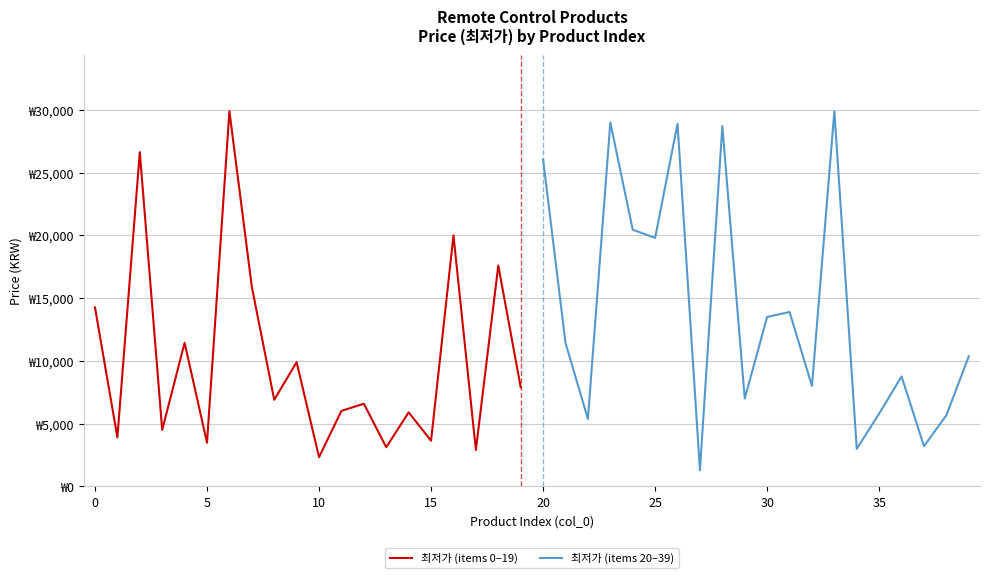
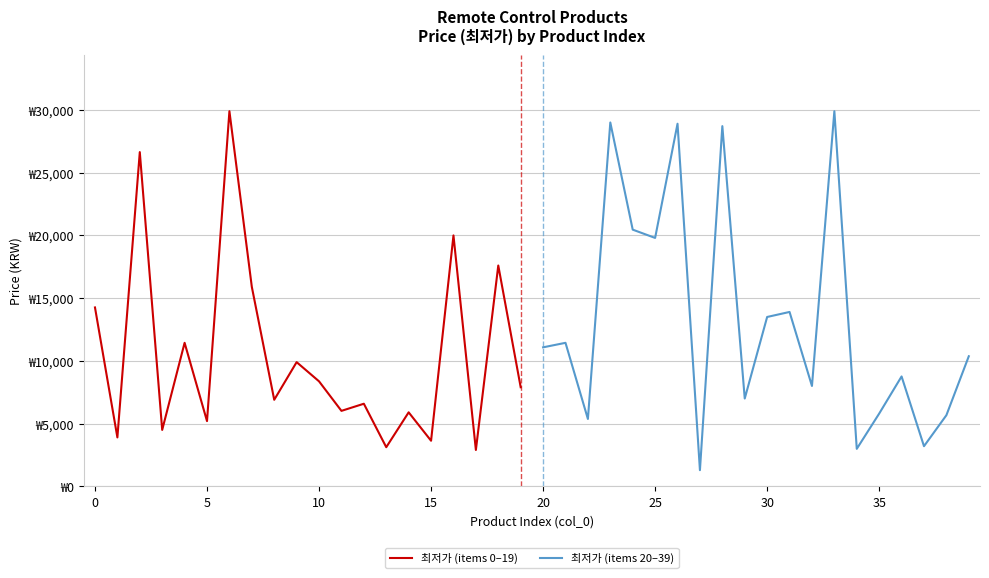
  {
    "최저가 (items 0–19)": {
      "0": "₩14,300",
-     "5": "₩3,500",
-     "10": "₩2,300",
+     "5": "₩5,200",
+     "10": "₩8,400",
      "15": "₩3,600"
    },
    "최저가 (items 20–39)": {
-     "20": "₩26,100",
+     "20": "₩11,100",
      "25": "₩19,800",
      "30": "₩13,500",
      "35": "₩5,800"
    }
  }
